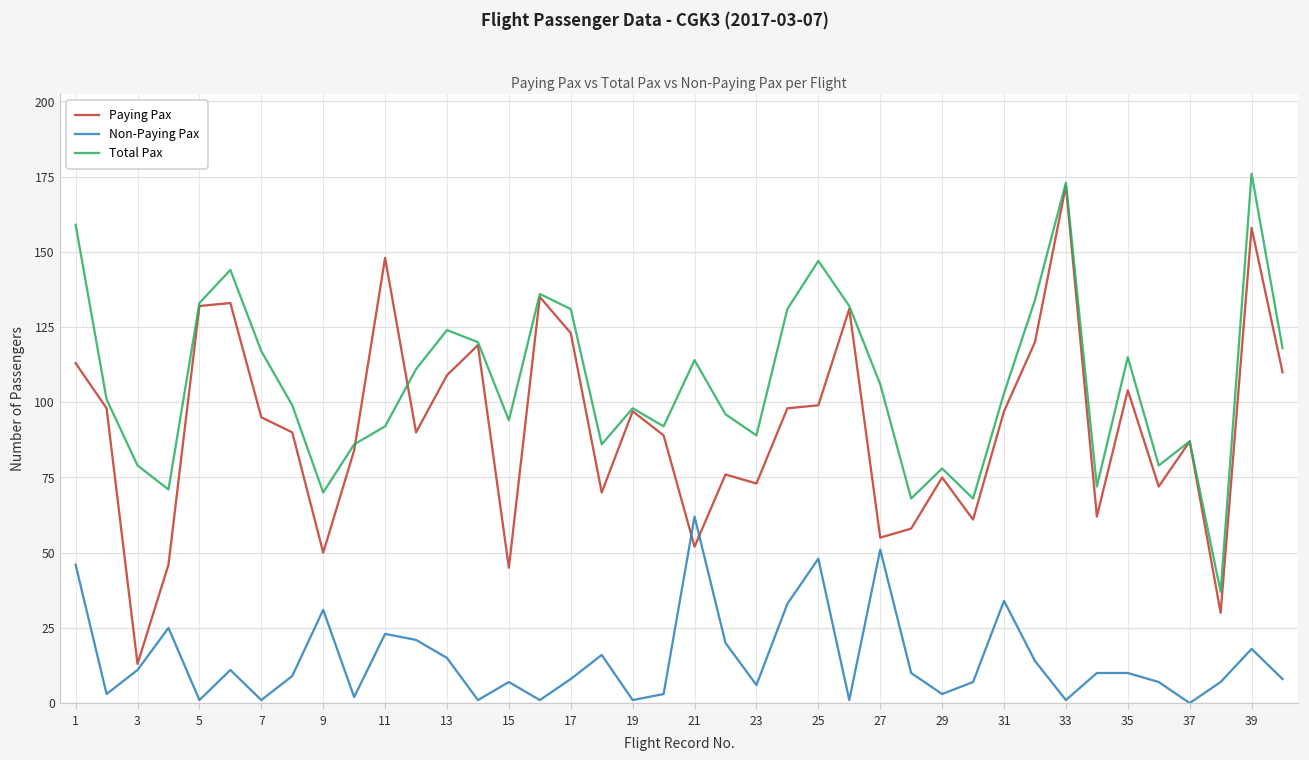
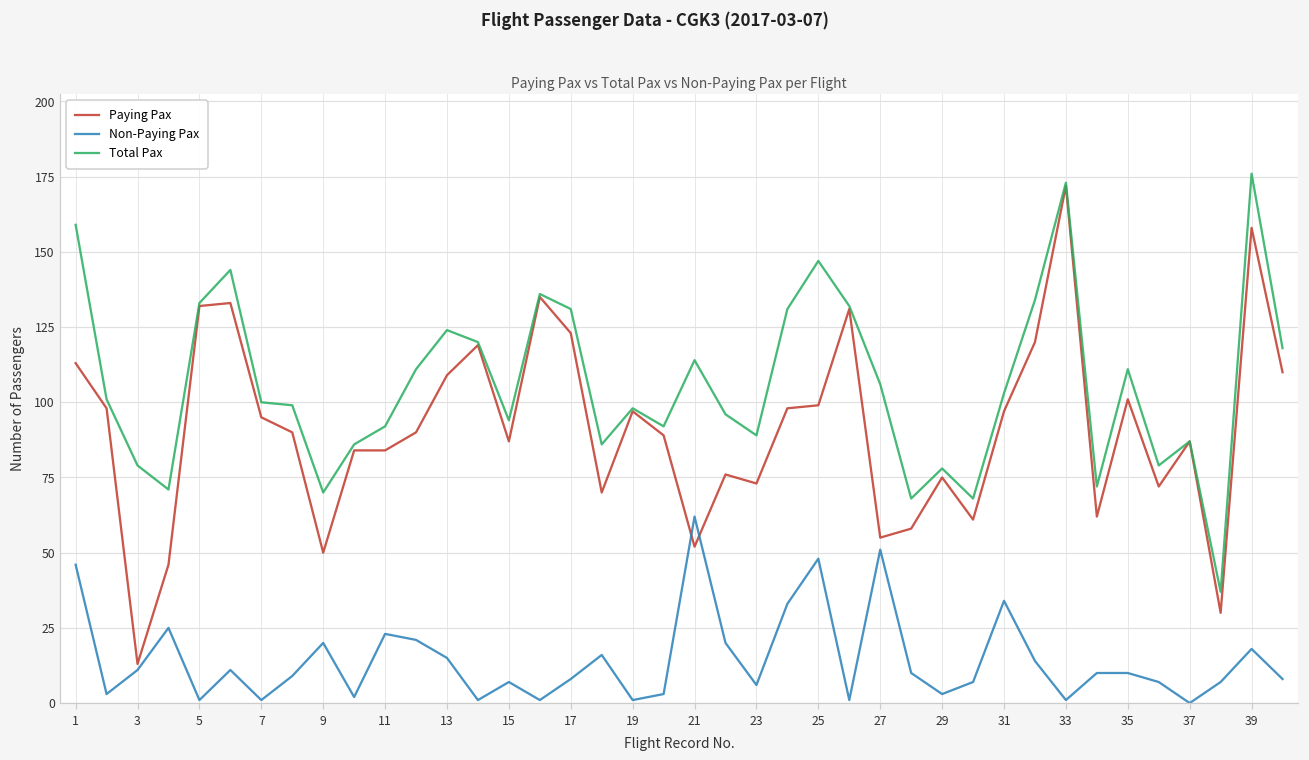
  {
    "Paying Pax": {
      "1": 113,
      "3": 13,
      "5": 132,
      "7": 95,
      "9": 50,
-     "11": 148,
+     "11": 84,
      "13": 109,
-     "15": 45,
+     "15": 87,
      "17": 123,
      "19": 97,
      "21": 52,
      "23": 73,
      "25": 99,
      "27": 55,
      "29": 75,
      "31": 97,
      "33": 172,
-     "35": 104,
+     "35": 101,
      "39": 158
    },
    "Non-Paying Pax": {
      "1": 46,
      "3": 11,
      "5": 1,
      "7": 1,
-     "9": 31,
+     "9": 20,
      "11": 23,
      "13": 15,
      "15": 7,
      "17": 8,
      "19": 1,
      "21": 62,
      "23": 6,
      "25": 48,
      "27": 51,
      "29": 3,
      "31": 34,
      "33": 1,
      "35": 10,
      "37": 0,
      "39": 18
    },
    "Total Pax": {
      "1": 159,
      "3": 79,
      "5": 133,
-     "7": 117,
+     "7": 100,
      "9": 70,
      "11": 92,
      "13": 124,
      "15": 94,
      "17": 131,
      "19": 98,
      "21": 114,
      "23": 89,
      "25": 147,
      "27": 106,
      "29": 78,
      "31": 103,
      "33": 173,
-     "35": 115,
+     "35": 111,
      "39": 176
    }
  }
